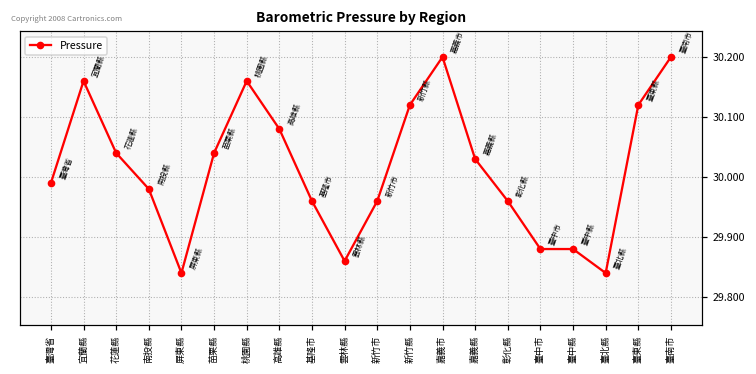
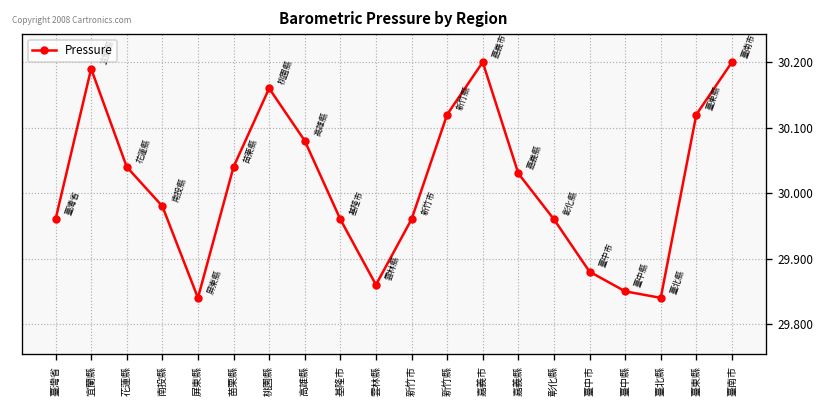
  {
-   "臺灣省": 29.99,
-   "宜蘭縣": 30.16,
+   "臺灣省": 29.96,
+   "宜蘭縣": 30.19,
    "花蓮縣": 30.04,
    "南投縣": 29.98,
    "屏東縣": 29.84,
    "苗栗縣": 30.04,
    "桃園縣": 30.16,
    "高雄縣": 30.08,
    "基隆市": 29.96,
    "雲林縣": 29.86,
    "新竹市": 29.96,
    "新竹縣": 30.12,
    "嘉義市": 30.20,
    "嘉義縣": 30.03,
    "彰化縣": 29.96,
    "臺中市": 29.88,
-   "臺中縣": 29.88,
+   "臺中縣": 29.85,
    "臺北縣": 29.84,
    "臺東縣": 30.12,
    "臺南市": 30.20
  }
